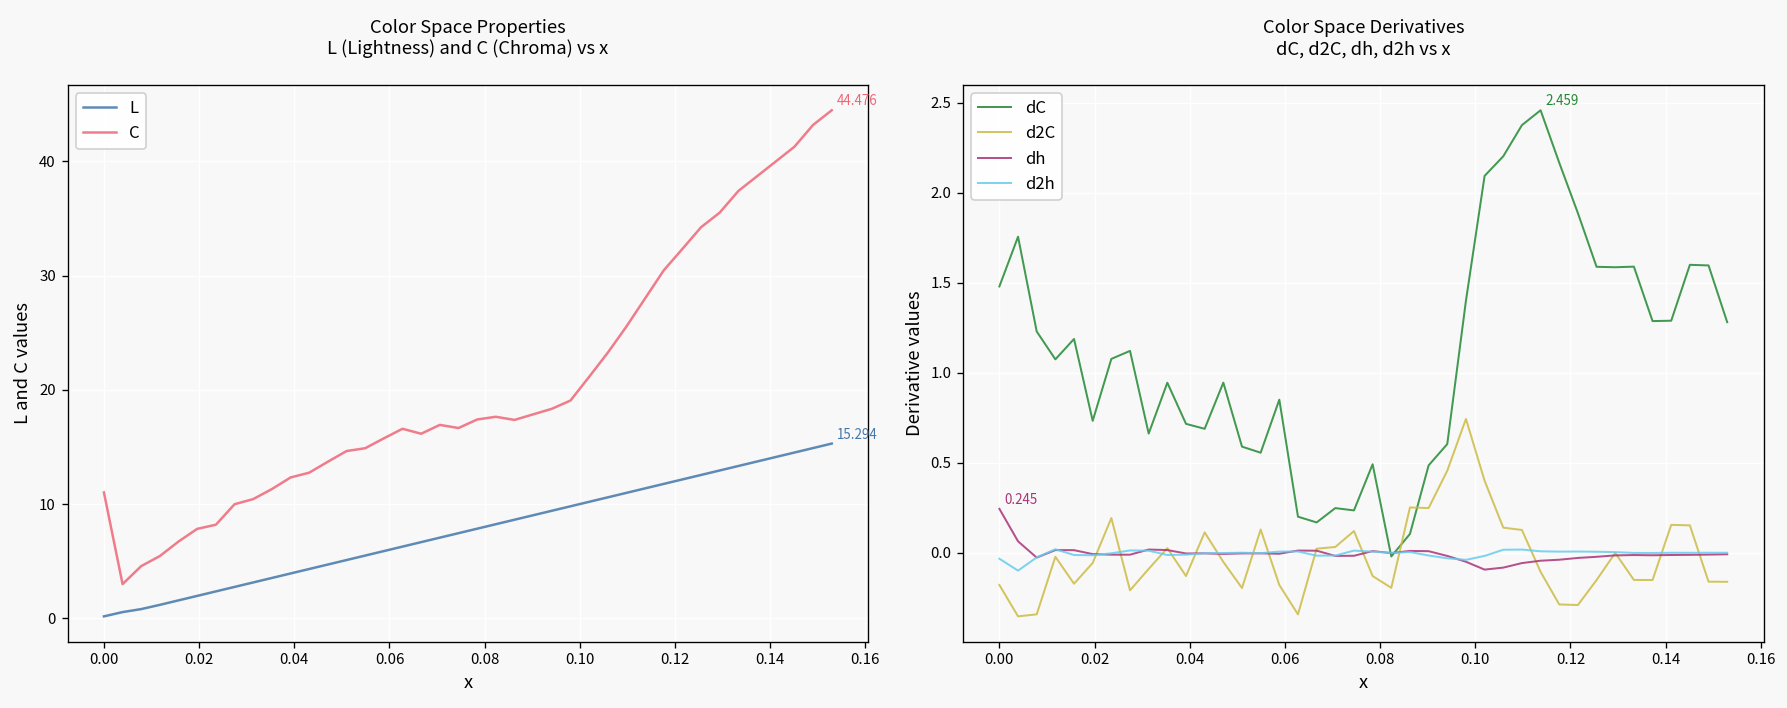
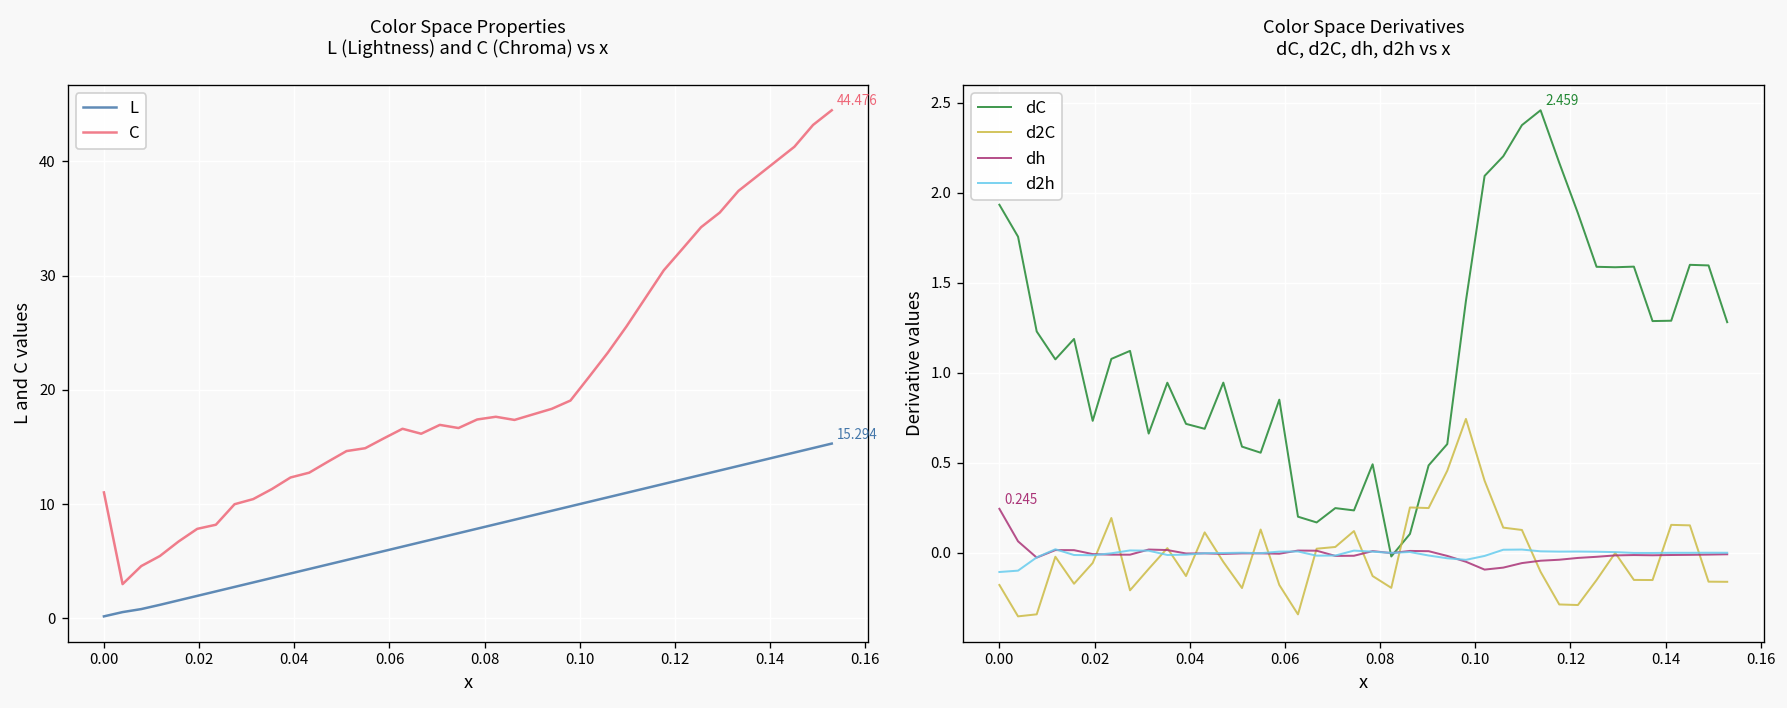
  {
    "Color Space Properties L (Lightness) and C (Chroma) vs x": {
      "L": {
        "0.00": 0
      },
      "C": {
        "0.00": 11
      }
    },
    "Color Space Derivatives dC, d2C, dh, d2h vs x": {
      "dC": {
-       "0.00": 1.48
+       "0.00": 1.93
      },
      "d2C": {
        "0.00": -0.18
      },
      "dh": {
        "0.00": 0.245
      },
      "d2h": {
-       "0.00": -0.03
+       "0.00": -0.11
      }
    }
  }
